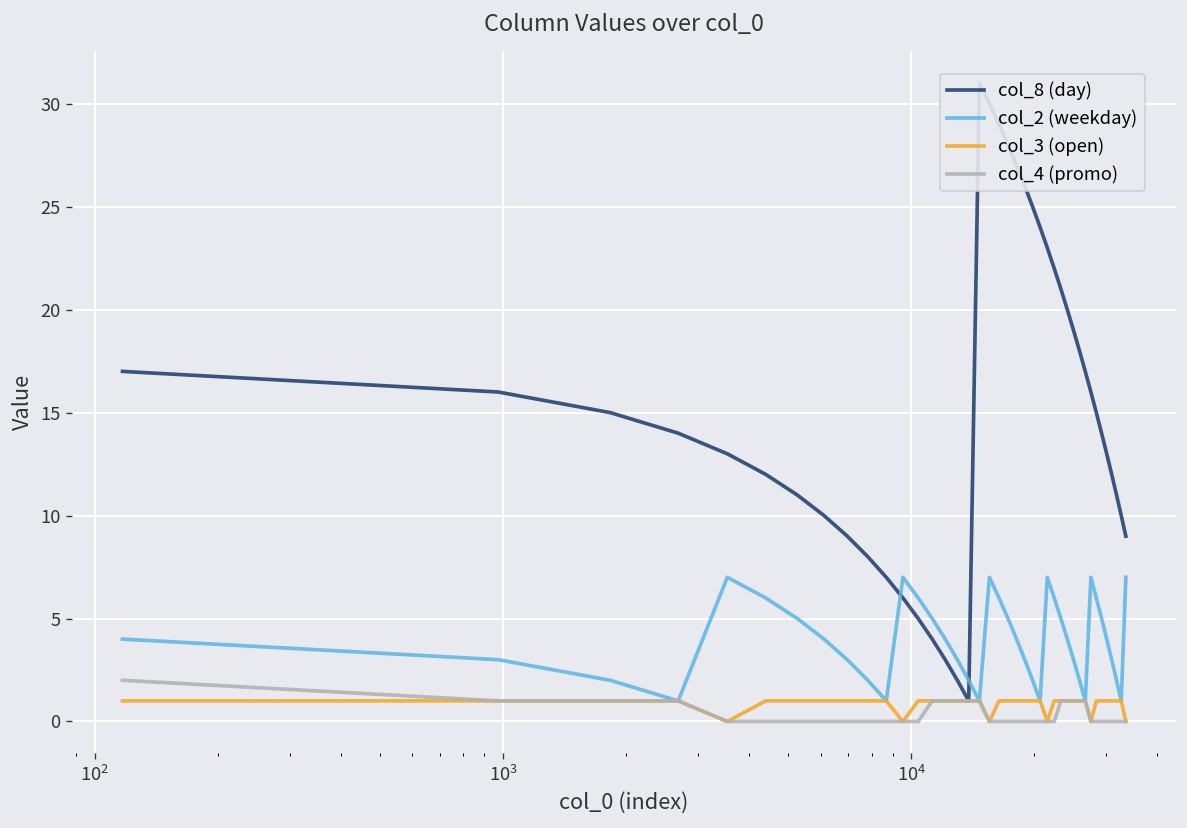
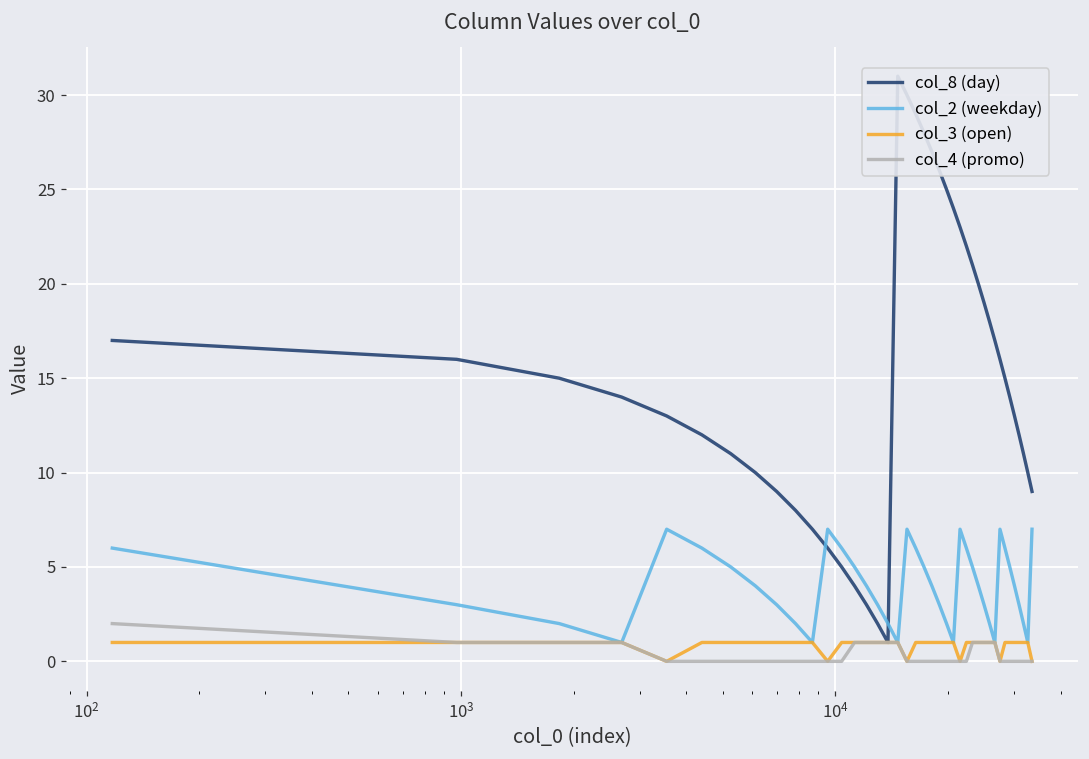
  {
    "col_8 (day)": {
      "10^2": 17
    },
    "col_2 (weekday)": {
-     "10^2": 4
+     "10^2": 6
    },
    "col_3 (open)": {
      "10^2": 1
    },
    "col_4 (promo)": {
      "10^2": 2
    }
  }
